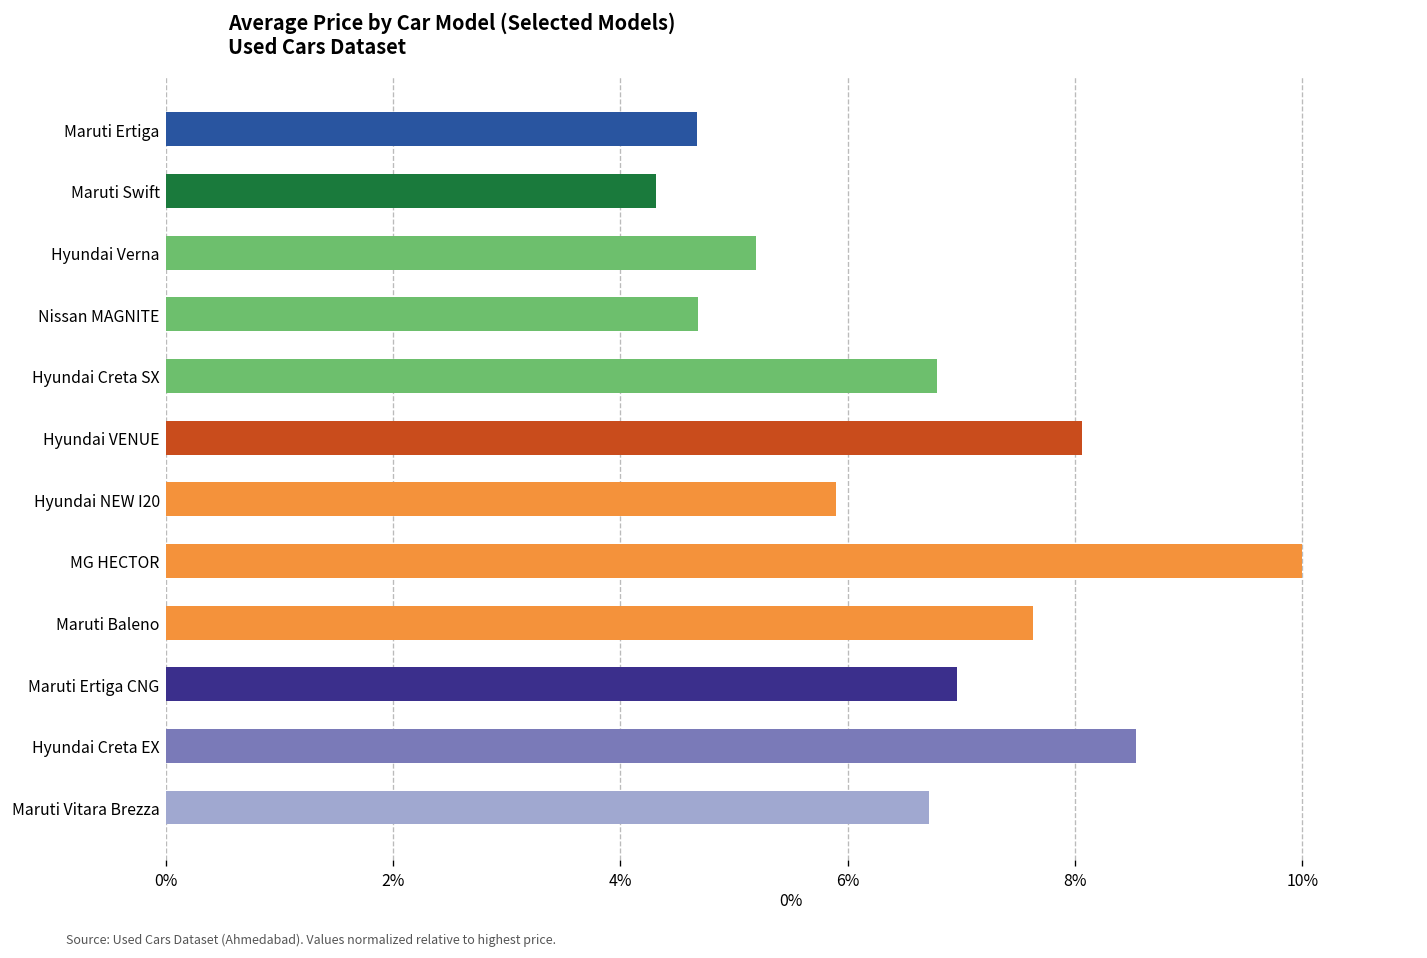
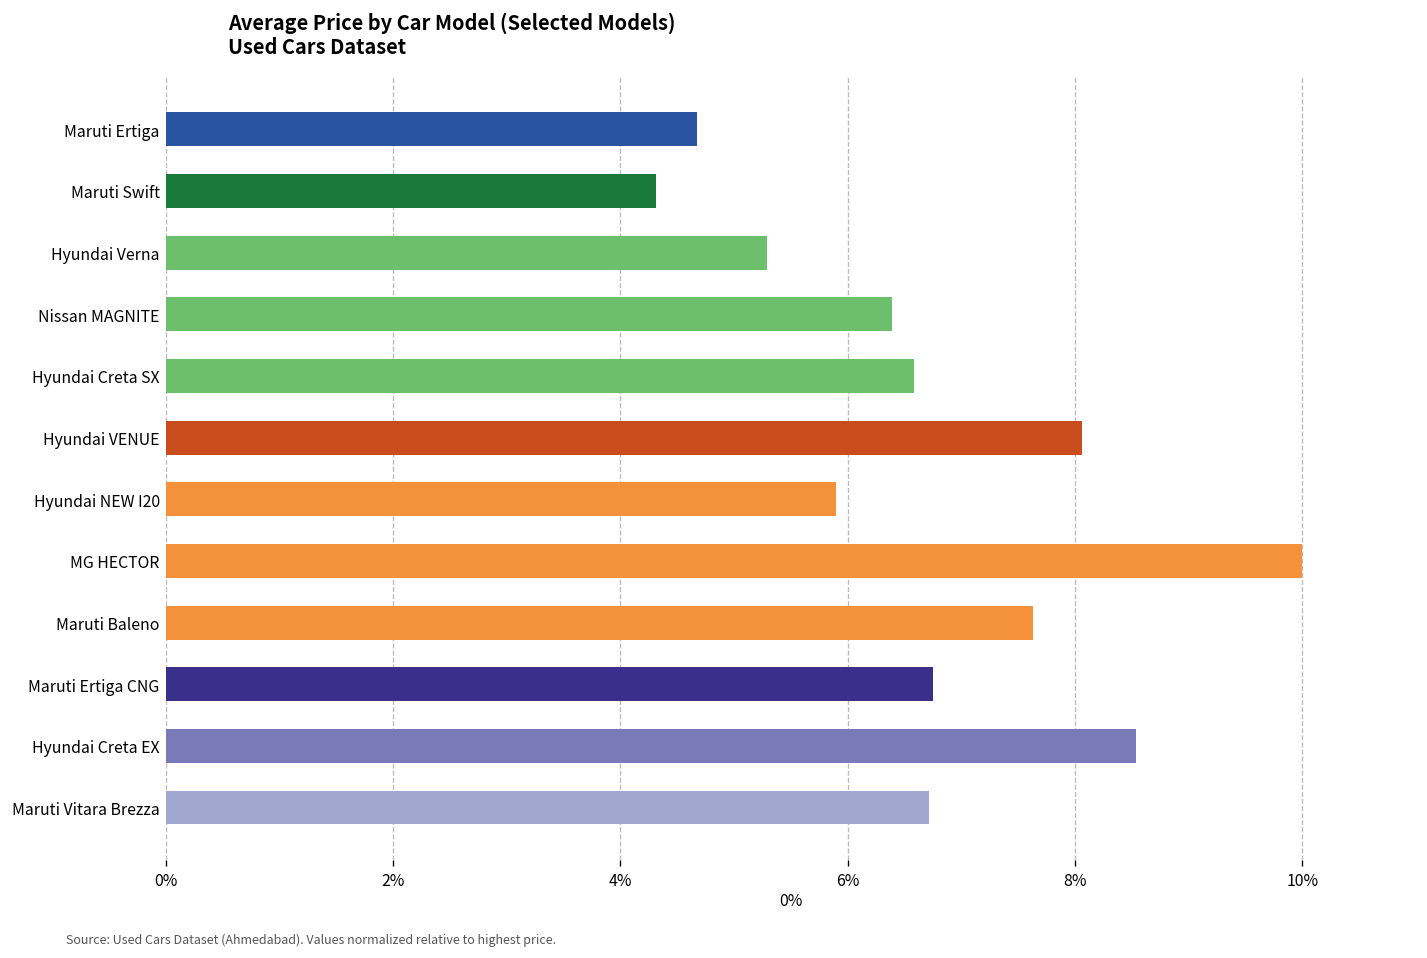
  {
    "Maruti Ertiga": "4.7%",
    "Maruti Swift": "4.3%",
-   "Hyundai Verna": "5.2%",
-   "Nissan MAGNITE": "4.7%",
-   "Hyundai Creta SX": "6.8%",
+   "Hyundai Verna": "5.3%",
+   "Nissan MAGNITE": "6.4%",
+   "Hyundai Creta SX": "6.6%",
    "Hyundai VENUE": "8.1%",
    "Hyundai NEW I20": "5.9%",
    "MG HECTOR": "10.0%",
    "Maruti Baleno": "7.6%",
-   "Maruti Ertiga CNG": "7.0%",
+   "Maruti Ertiga CNG": "6.7%",
    "Hyundai Creta EX": "8.5%",
    "Maruti Vitara Brezza": "6.7%"
  }
